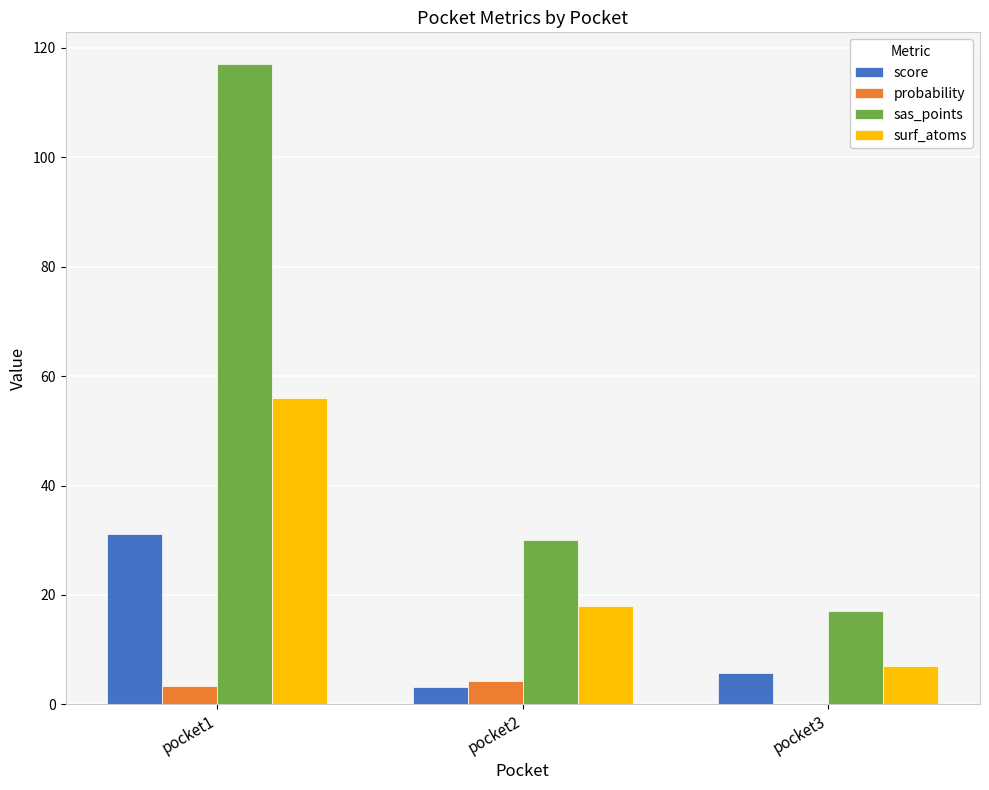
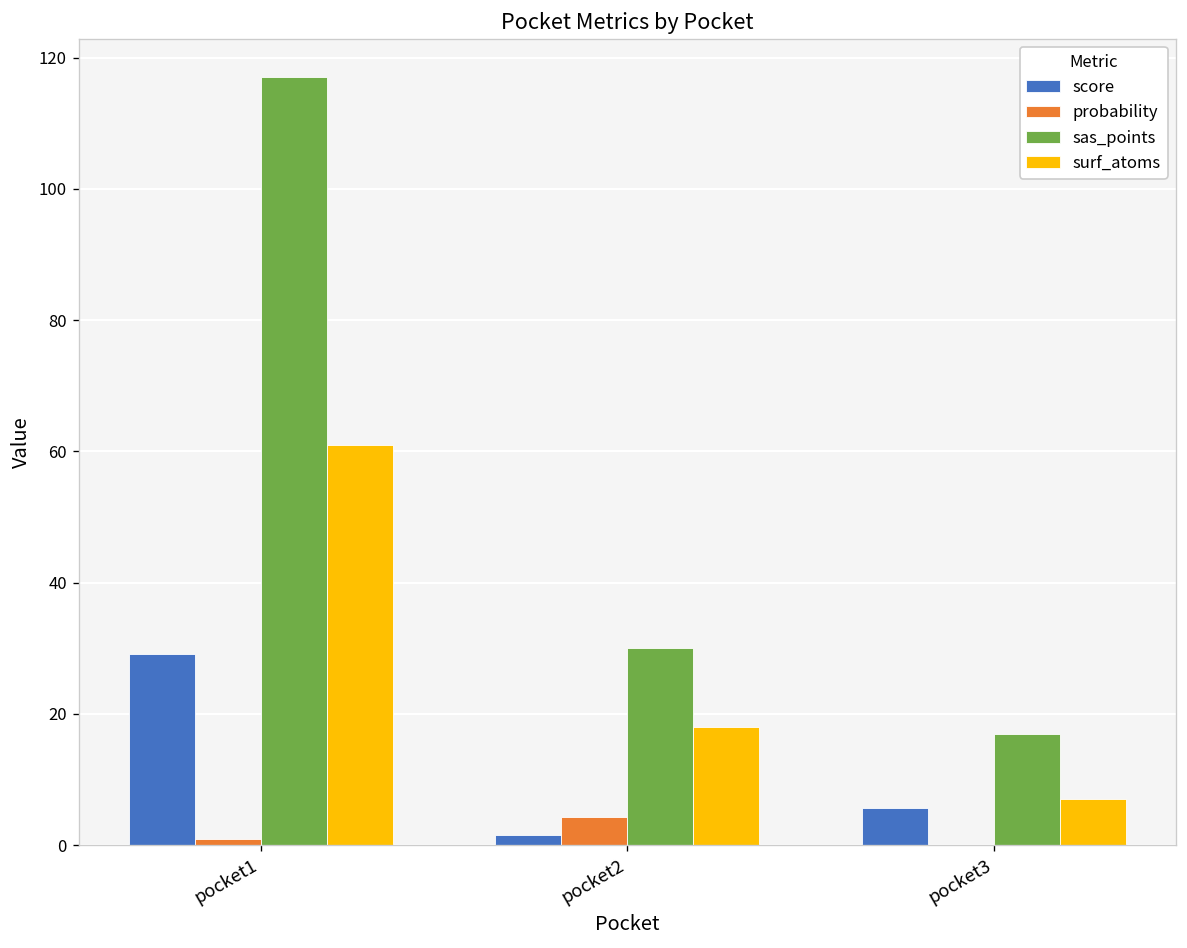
  {
    "score": {
-     "pocket1": 31,
-     "pocket2": 3,
+     "pocket1": 29,
+     "pocket2": 2,
      "pocket3": 6
    },
    "probability": {
-     "pocket1": 3,
+     "pocket1": 1,
      "pocket2": 4
    },
    "sas_points": {
      "pocket1": 117,
      "pocket2": 30,
      "pocket3": 17
    },
    "surf_atoms": {
-     "pocket1": 56,
+     "pocket1": 61,
      "pocket2": 18,
      "pocket3": 7
    }
  }
